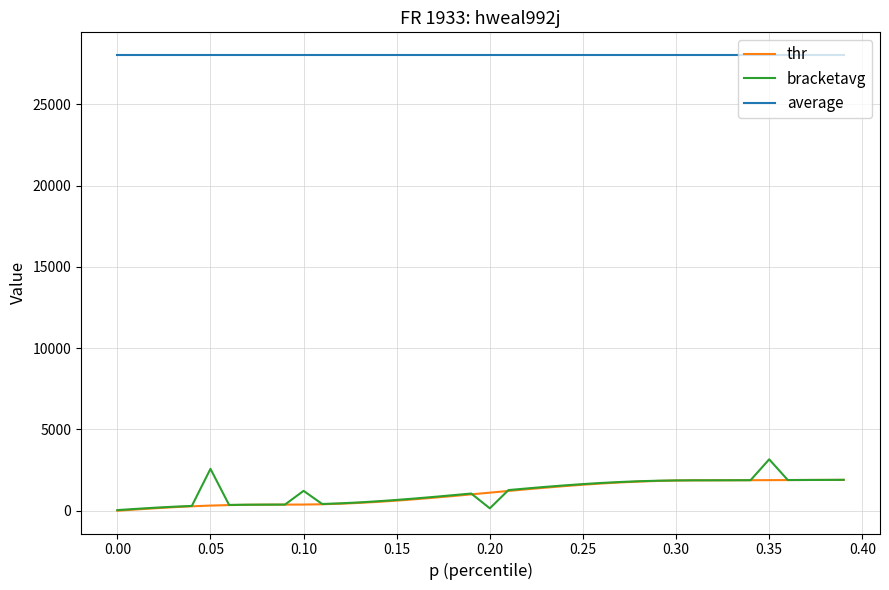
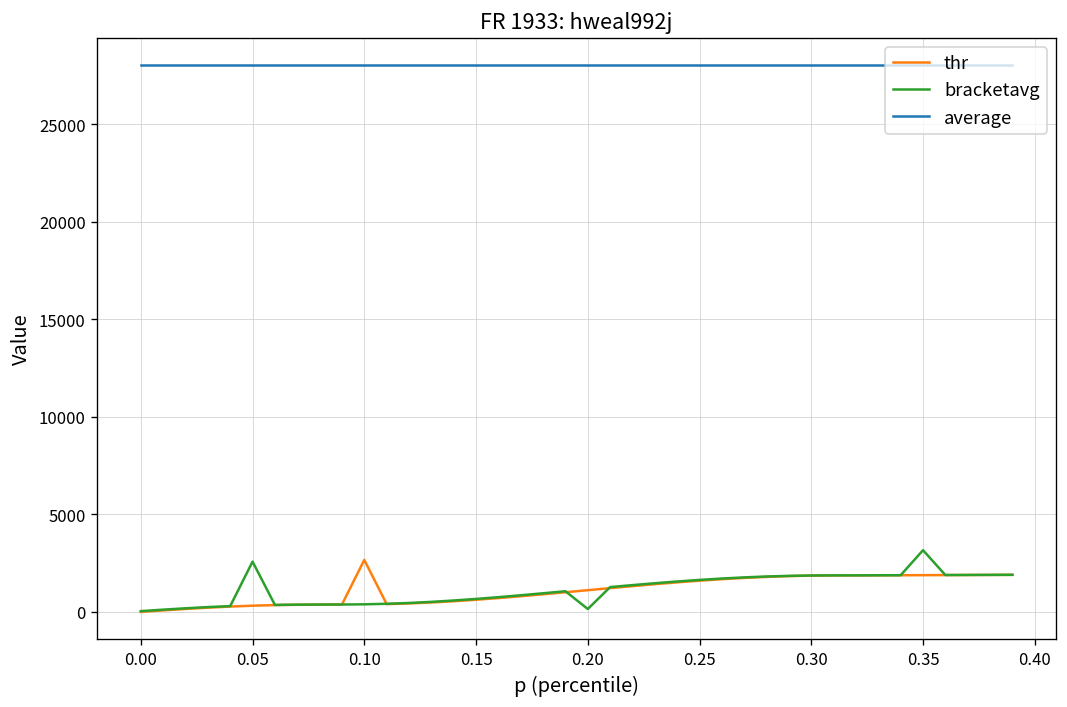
  {
    "thr": {
      "0.05": 300,
-     "0.10": 400,
+     "0.10": 2700,
      "0.20": 1100,
      "0.35": 1900
    },
    "bracketavg": {
      "0.05": 2600,
-     "0.10": 1200,
+     "0.10": 400,
      "0.20": 100,
      "0.35": 3200
    },
    "average": {
      "0.00": 28000,
      "0.05": 28000,
      "0.10": 28000,
      "0.15": 28000,
      "0.20": 28000,
      "0.25": 28000,
      "0.30": 28000
    }
  }
